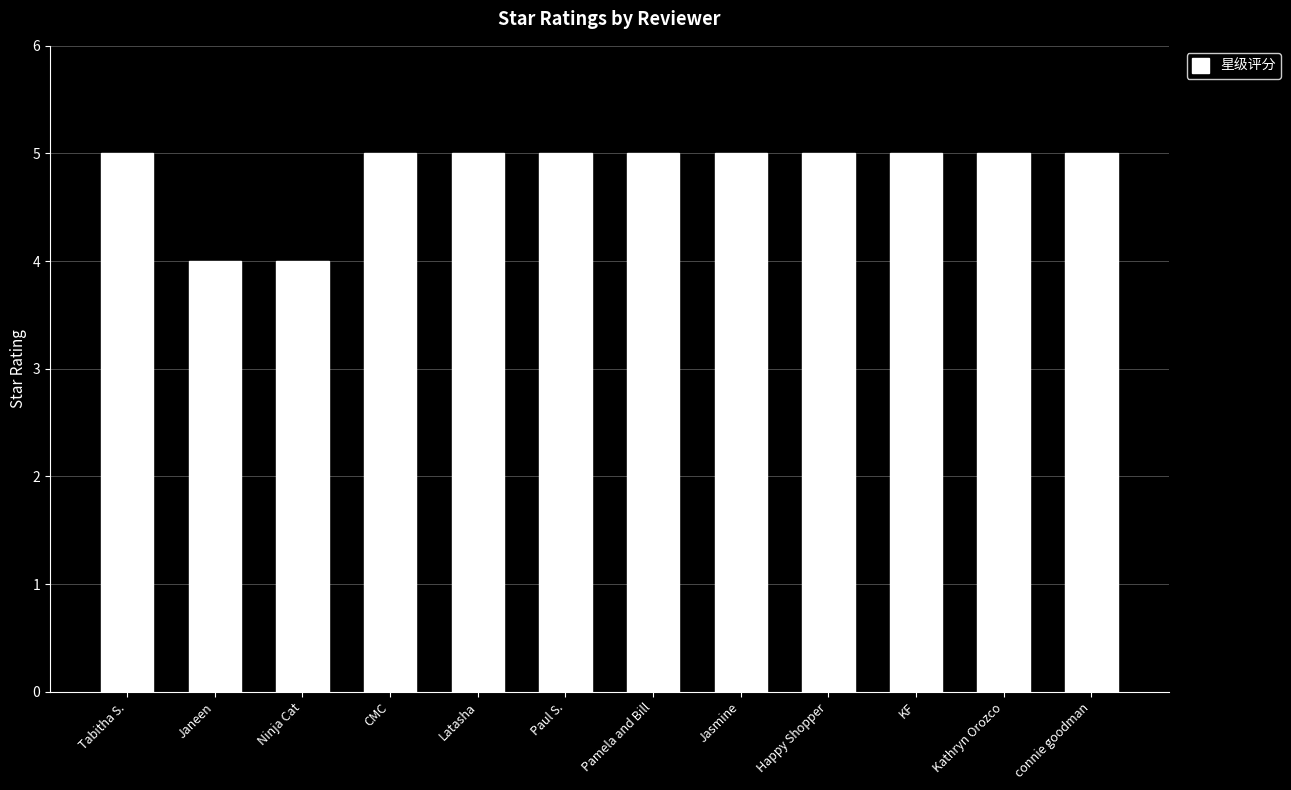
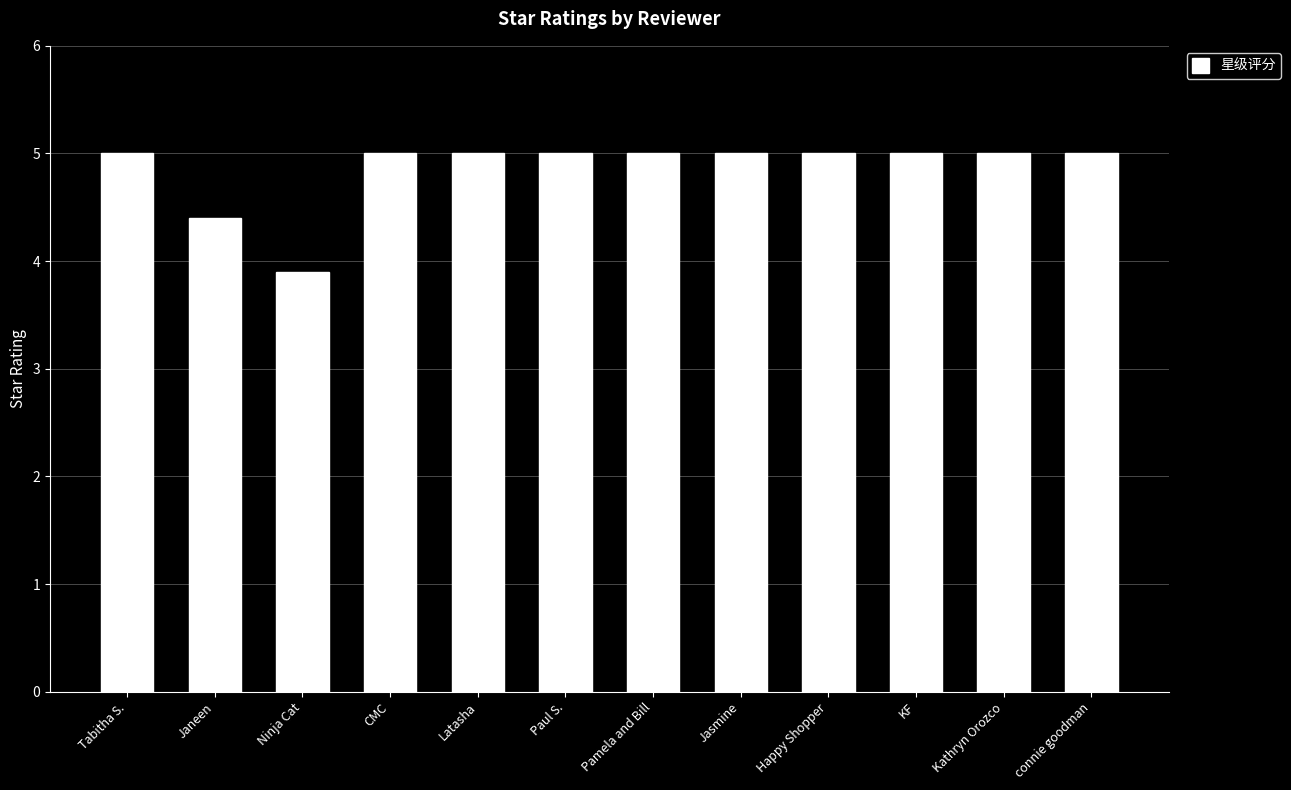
  {
    "Tabitha S.": 5.0,
-   "Janeen": 4.0,
-   "Ninja Cat": 4.0,
+   "Janeen": 4.4,
+   "Ninja Cat": 3.9,
    "CMC": 5.0,
    "Latasha": 5.0,
    "Paul S.": 5.0,
    "Pamela and Bill": 5.0,
    "Jasmine": 5.0,
    "Happy Shopper": 5.0,
    "KF": 5.0,
    "Kathryn Orozco": 5.0,
    "connie goodman": 5.0
  }
